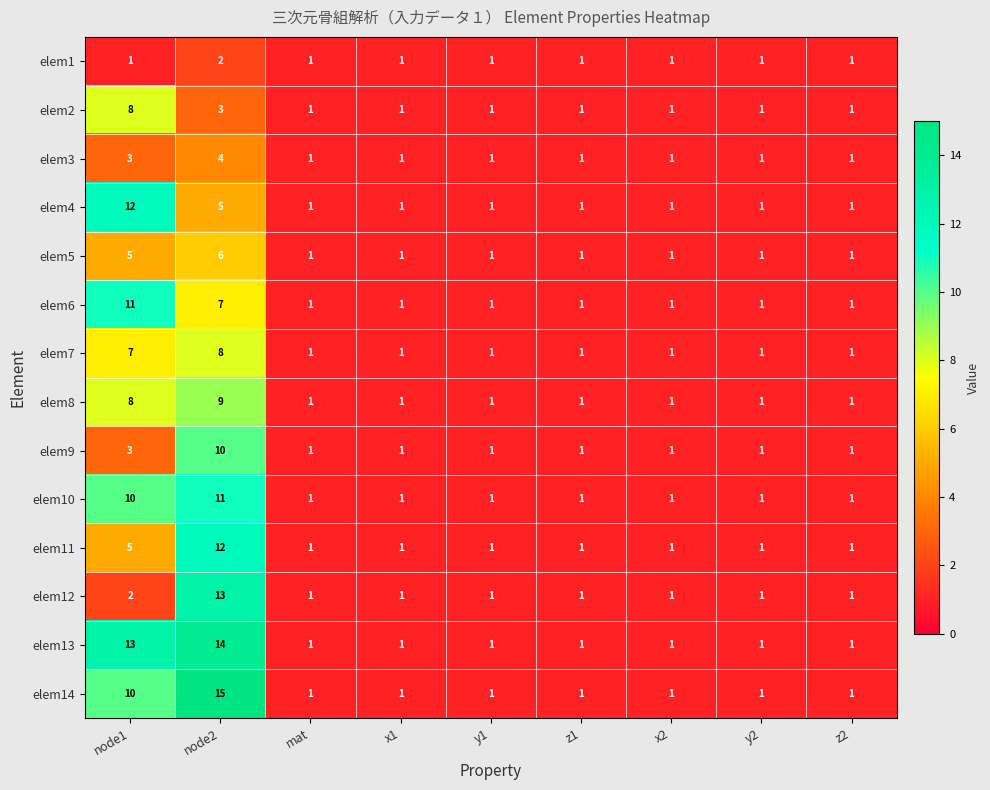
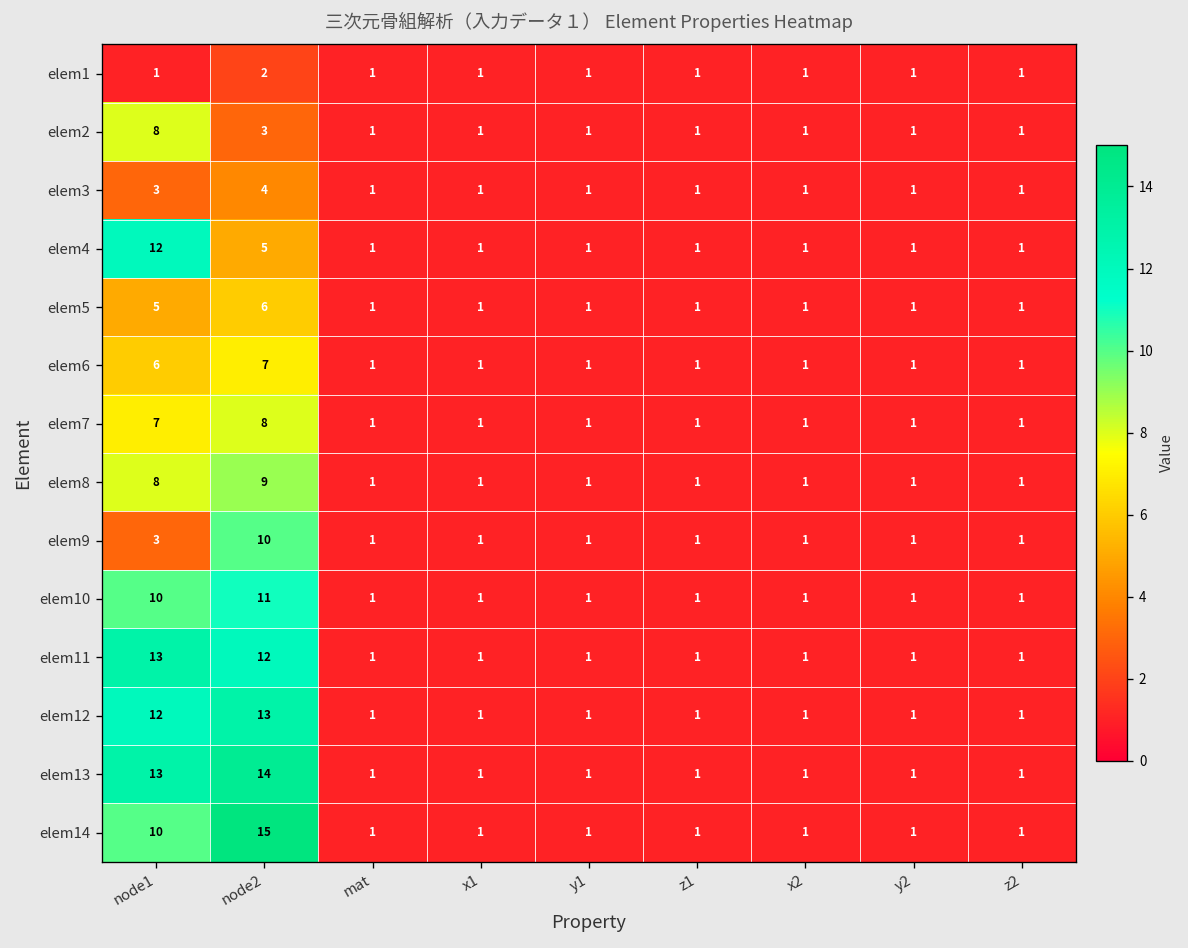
  {
    "elem1": {
      "node1": 1,
      "node2": 2,
      "mat": 1,
      "x1": 1,
      "y1": 1,
      "z1": 1,
      "x2": 1,
      "y2": 1,
      "z2": 1
    },
    "elem2": {
      "node1": 8,
      "node2": 3,
      "mat": 1,
      "x1": 1,
      "y1": 1,
      "z1": 1,
      "x2": 1,
      "y2": 1,
      "z2": 1
    },
    "elem3": {
      "node1": 3,
      "node2": 4,
      "mat": 1,
      "x1": 1,
      "y1": 1,
      "z1": 1,
      "x2": 1,
      "y2": 1,
      "z2": 1
    },
    "elem4": {
      "node1": 12,
      "node2": 5,
      "mat": 1,
      "x1": 1,
      "y1": 1,
      "z1": 1,
      "x2": 1,
      "y2": 1,
      "z2": 1
    },
    "elem5": {
      "node1": 5,
      "node2": 6,
      "mat": 1,
      "x1": 1,
      "y1": 1,
      "z1": 1,
      "x2": 1,
      "y2": 1,
      "z2": 1
    },
    "elem6": {
-     "node1": 11,
+     "node1": 6,
      "node2": 7,
      "mat": 1,
      "x1": 1,
      "y1": 1,
      "z1": 1,
      "x2": 1,
      "y2": 1,
      "z2": 1
    },
    "elem7": {
      "node1": 7,
      "node2": 8,
      "mat": 1,
      "x1": 1,
      "y1": 1,
      "z1": 1,
      "x2": 1,
      "y2": 1,
      "z2": 1
    },
    "elem8": {
      "node1": 8,
      "node2": 9,
      "mat": 1,
      "x1": 1,
      "y1": 1,
      "z1": 1,
      "x2": 1,
      "y2": 1,
      "z2": 1
    },
    "elem9": {
      "node1": 3,
      "node2": 10,
      "mat": 1,
      "x1": 1,
      "y1": 1,
      "z1": 1,
      "x2": 1,
      "y2": 1,
      "z2": 1
    },
    "elem10": {
      "node1": 10,
      "node2": 11,
      "mat": 1,
      "x1": 1,
      "y1": 1,
      "z1": 1,
      "x2": 1,
      "y2": 1,
      "z2": 1
    },
    "elem11": {
-     "node1": 5,
+     "node1": 13,
      "node2": 12,
      "mat": 1,
      "x1": 1,
      "y1": 1,
      "z1": 1,
      "x2": 1,
      "y2": 1,
      "z2": 1
    },
    "elem12": {
-     "node1": 2,
+     "node1": 12,
      "node2": 13,
      "mat": 1,
      "x1": 1,
      "y1": 1,
      "z1": 1,
      "x2": 1,
      "y2": 1,
      "z2": 1
    },
    "elem13": {
      "node1": 13,
      "node2": 14,
      "mat": 1,
      "x1": 1,
      "y1": 1,
      "z1": 1,
      "x2": 1,
      "y2": 1,
      "z2": 1
    },
    "elem14": {
      "node1": 10,
      "node2": 15,
      "mat": 1,
      "x1": 1,
      "y1": 1,
      "z1": 1,
      "x2": 1,
      "y2": 1,
      "z2": 1
    }
  }
